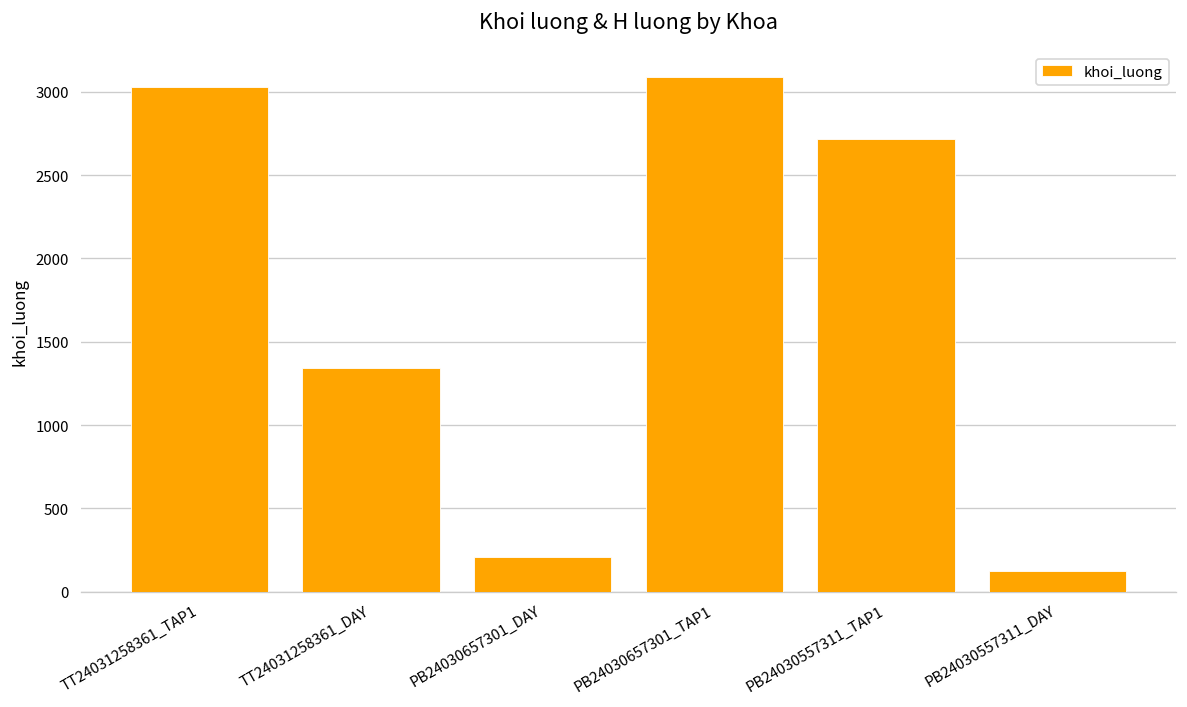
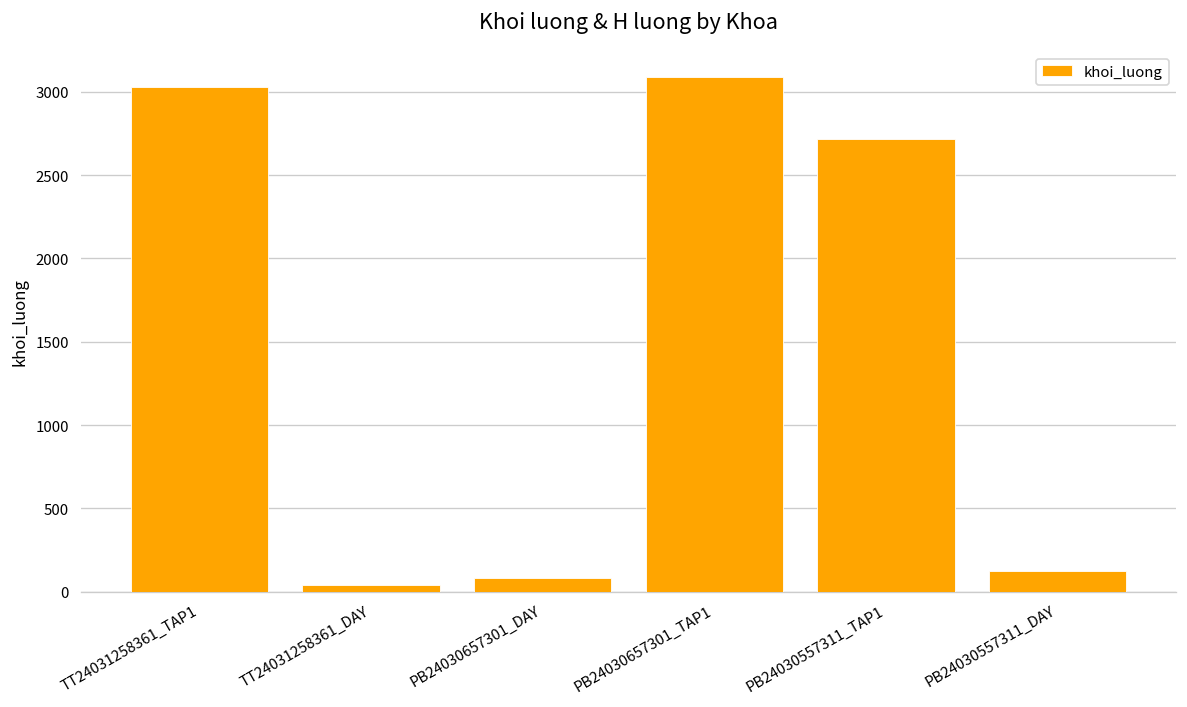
  {
    "TT24031258361_TAP1": 3030,
-   "TT24031258361_DAY": 1340,
-   "PB24030657301_DAY": 210,
+   "TT24031258361_DAY": 40,
+   "PB24030657301_DAY": 80,
    "PB24030657301_TAP1": 3090,
    "PB24030557311_TAP1": 2720,
    "PB24030557311_DAY": 130
  }
